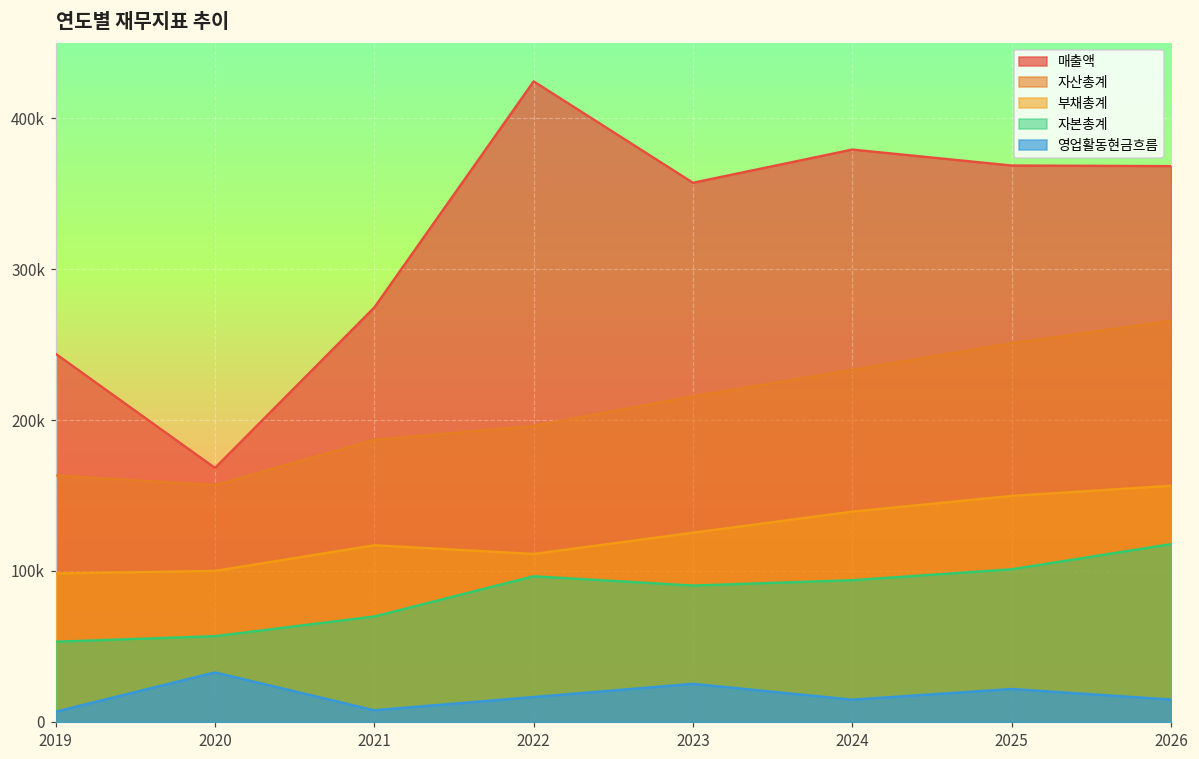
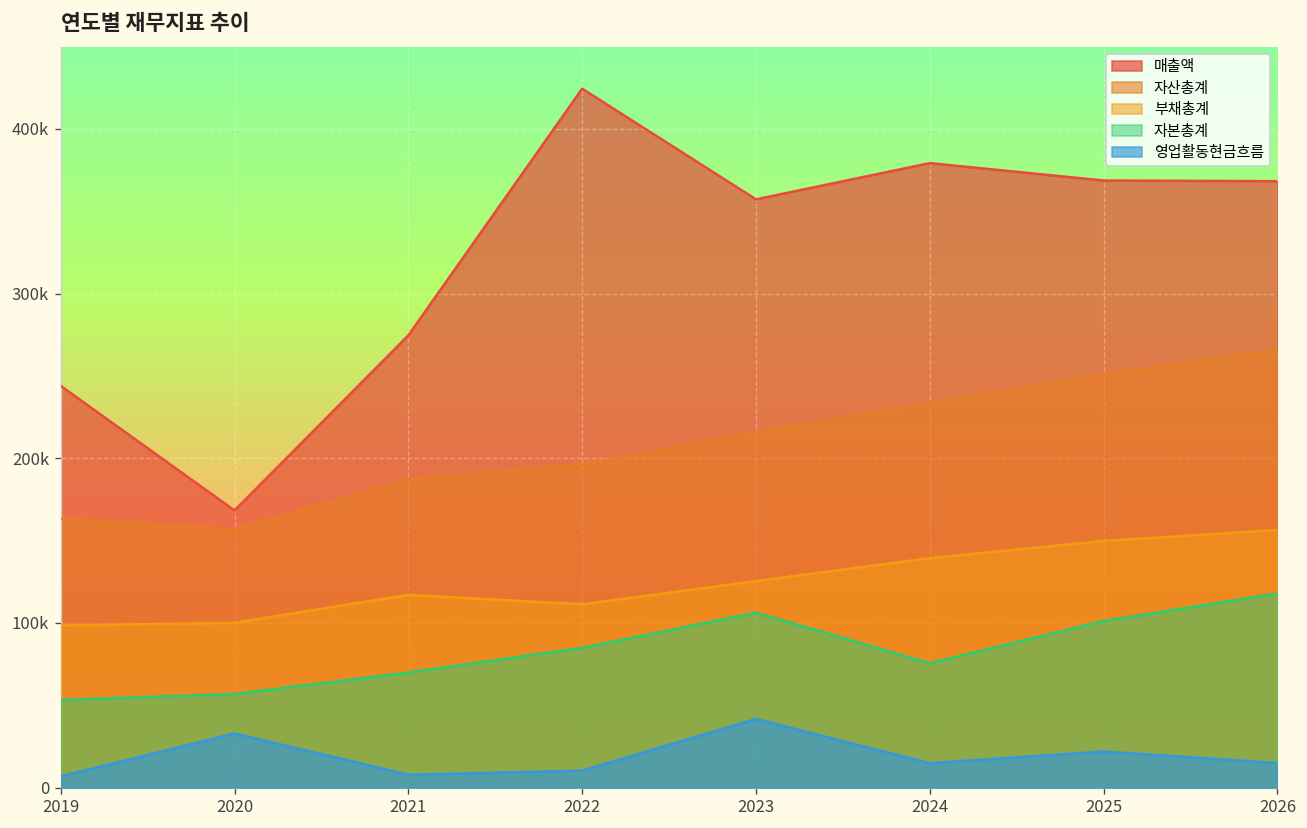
  {
    "자본총계": {
      "2019": 53000,
      "2020": 57000,
      "2021": 70000,
-     "2022": 97000,
-     "2023": 90000,
-     "2024": 94000,
+     "2022": 85000,
+     "2023": 106000,
+     "2024": 76000,
      "2025": 101000,
      "2026": 118000
    },
    "영업활동현금흐름": {
      "2019": 7000,
      "2020": 33000,
      "2021": 8000,
-     "2022": 17000,
-     "2023": 25000,
+     "2022": 10000,
+     "2023": 42000,
      "2024": 15000,
      "2025": 22000,
      "2026": 15000
    }
  }
